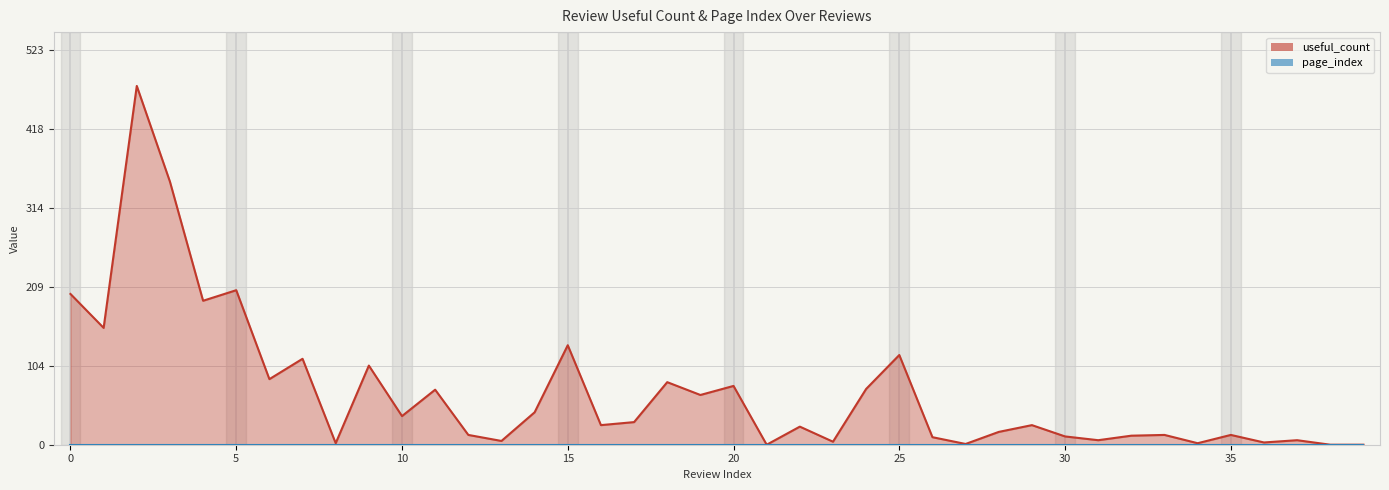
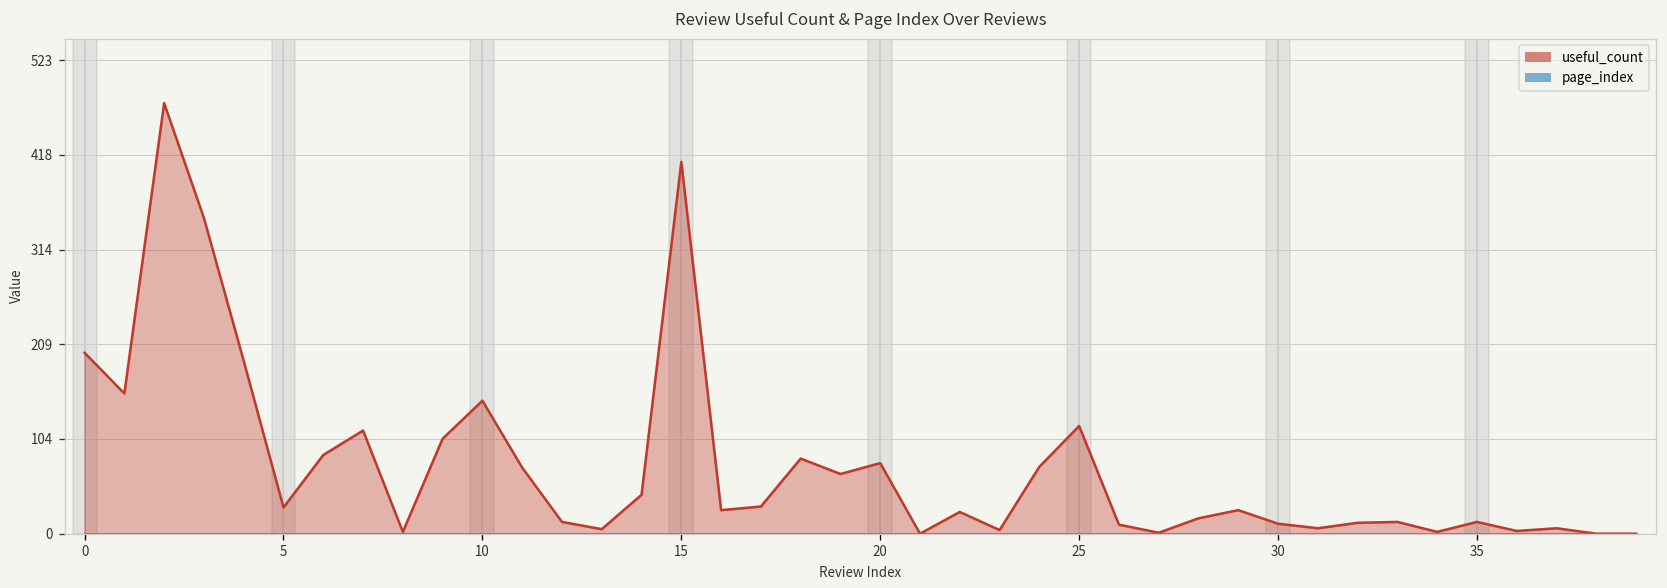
  {
    "useful_count": {
      "0": 200,
-     "5": 210,
-     "10": 40,
-     "15": 130,
+     "5": 30,
+     "10": 150,
+     "15": 410,
      "20": 80,
      "25": 120,
      "30": 10,
      "35": 10
    },
    "page_index": {
      "0": 0,
      "5": 0,
      "10": 0,
      "15": 0,
      "20": 0,
      "25": 0,
      "30": 0,
      "35": 0
    }
  }
